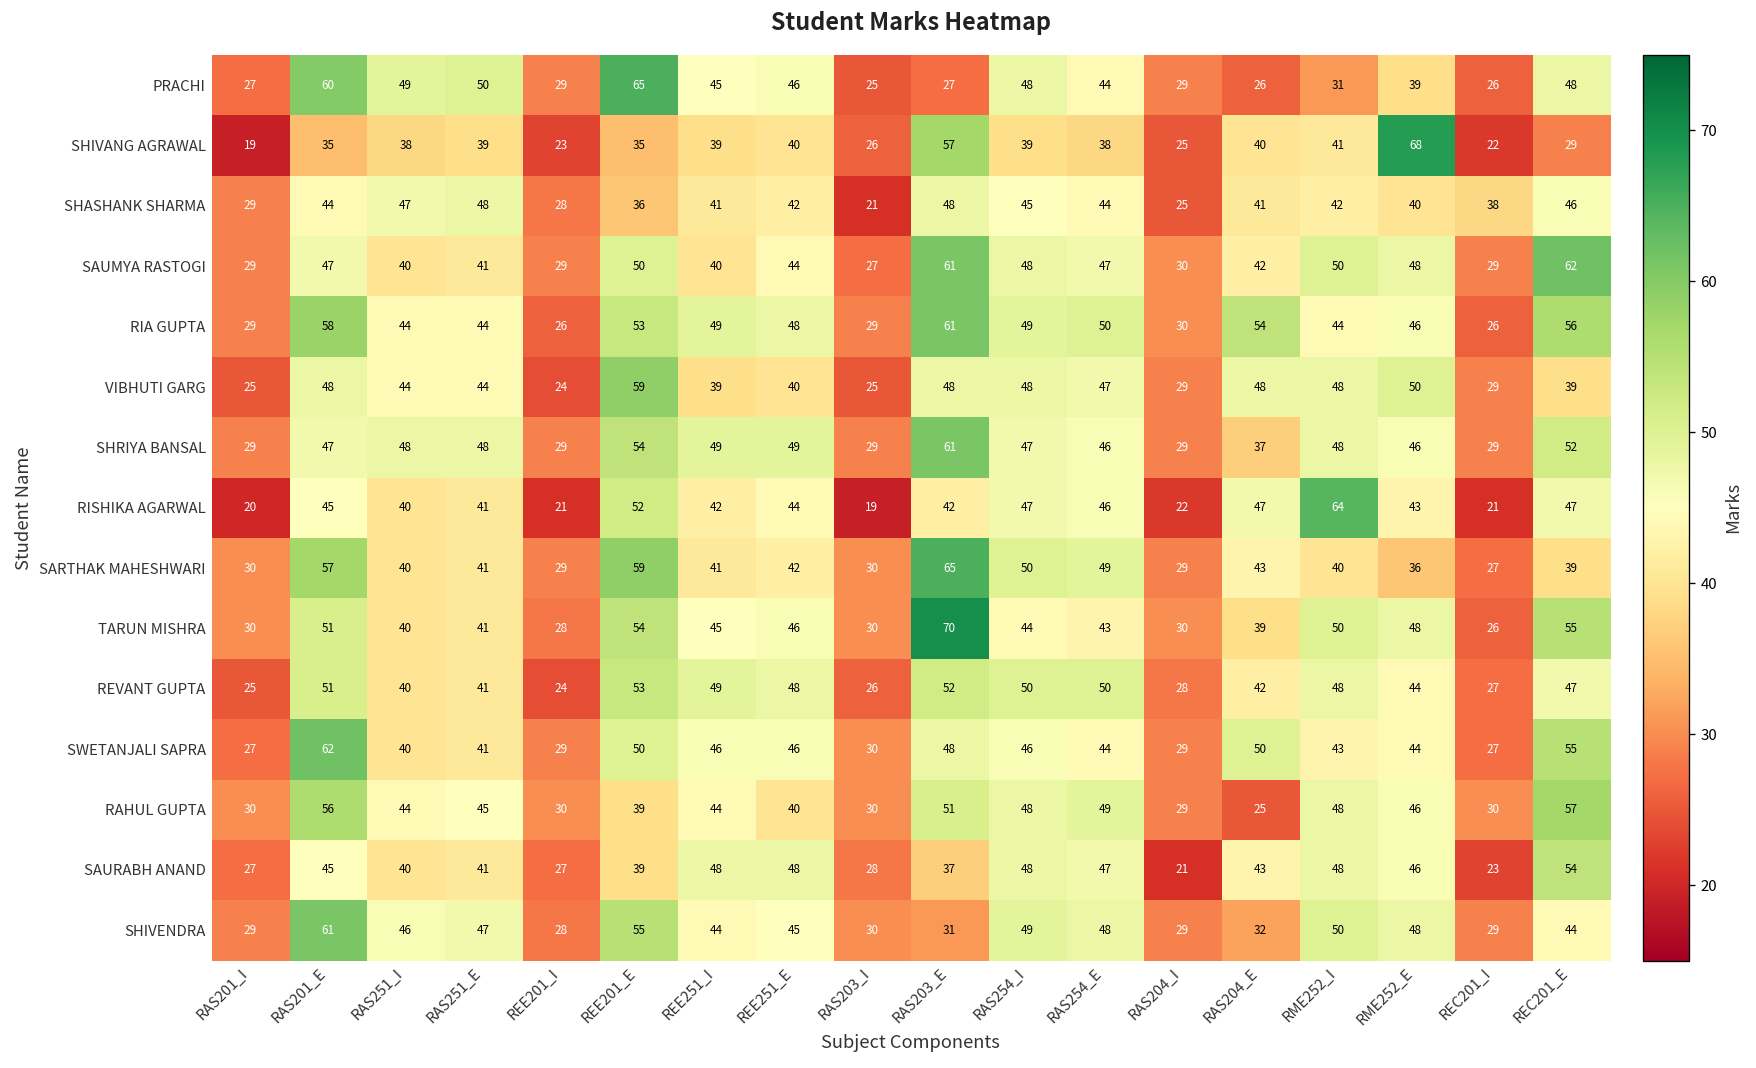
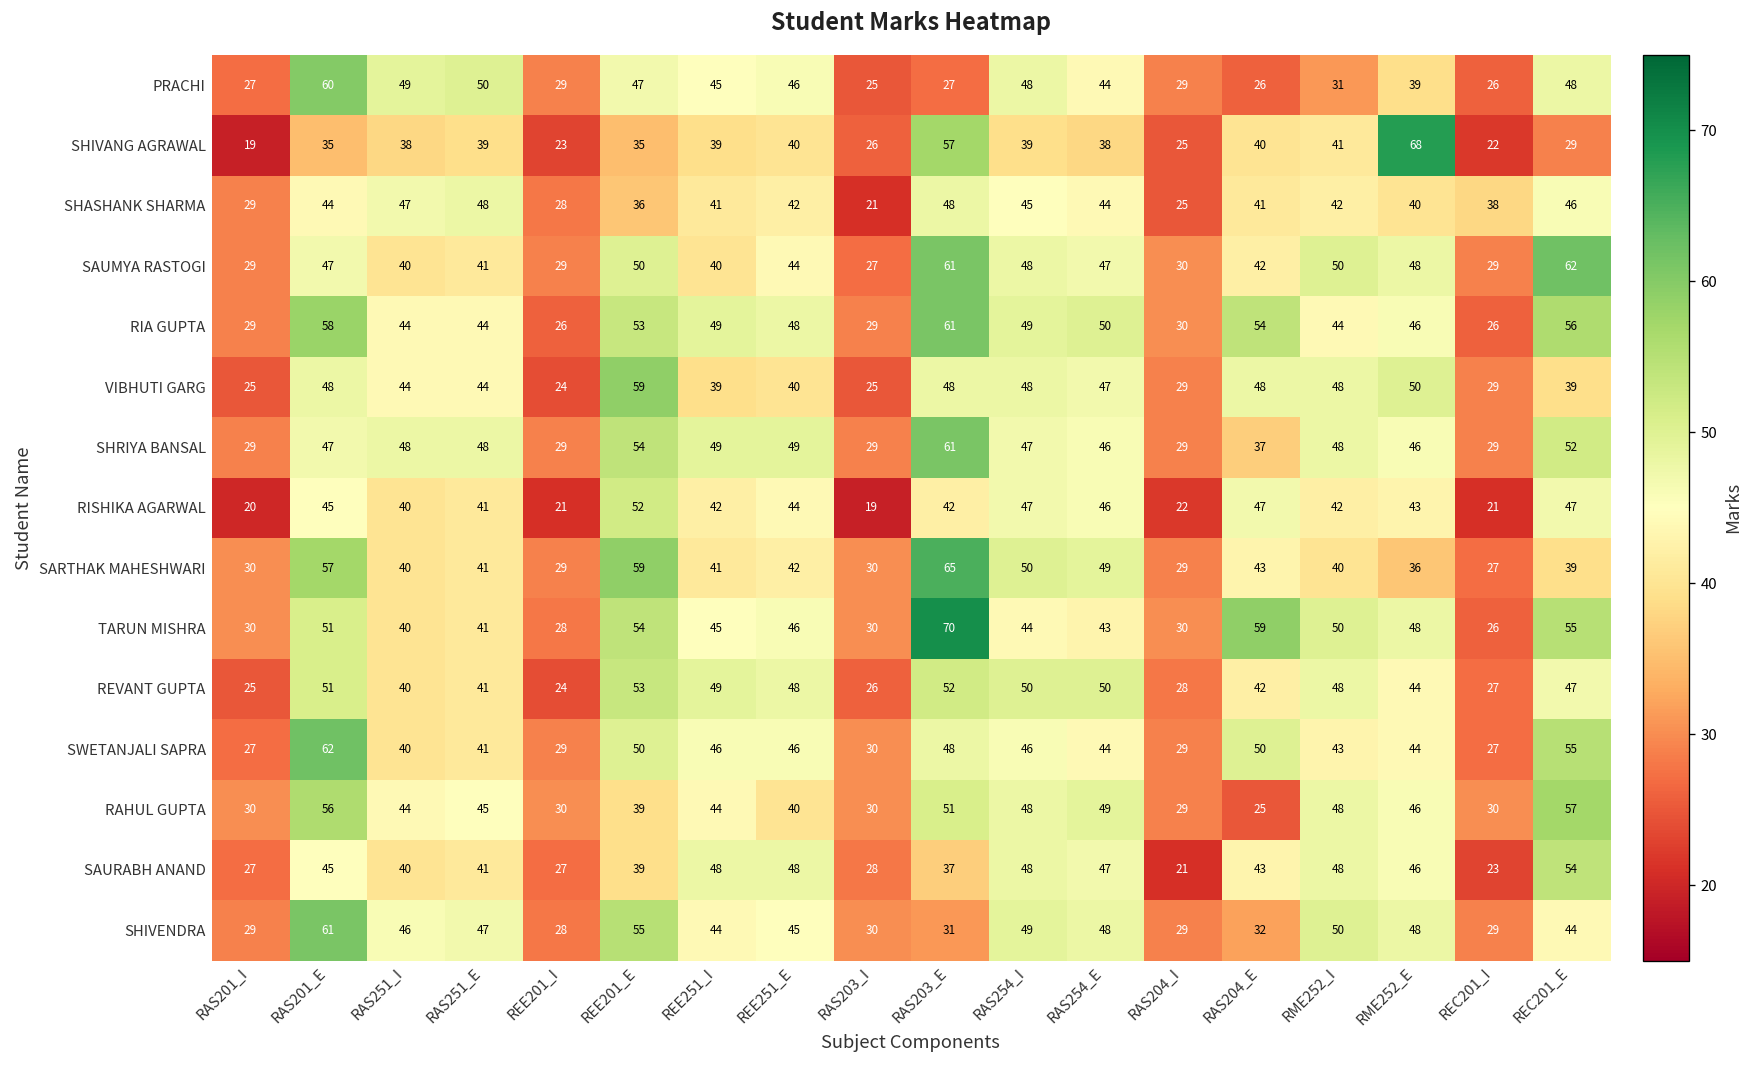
  {
    "PRACHI": {
      "RAS201_I": 27,
      "RAS201_E": 60,
      "RAS251_I": 49,
      "RAS251_E": 50,
      "REE201_I": 29,
-     "REE201_E": 65,
+     "REE201_E": 47,
      "REE251_I": 45,
      "REE251_E": 46,
      "RAS203_I": 25,
      "RAS203_E": 27,
      "RAS254_I": 48,
      "RAS254_E": 44,
      "RAS204_I": 29,
      "RAS204_E": 26,
      "RME252_I": 31,
      "RME252_E": 39,
      "REC201_I": 26,
      "REC201_E": 48
    },
    "RISHIKA AGARWAL": {
      "RAS201_I": 20,
      "RAS201_E": 45,
      "RAS251_I": 40,
      "RAS251_E": 41,
      "REE201_I": 21,
      "REE201_E": 52,
      "REE251_I": 42,
      "REE251_E": 44,
      "RAS203_I": 19,
      "RAS203_E": 42,
      "RAS254_I": 47,
      "RAS254_E": 46,
      "RAS204_I": 22,
      "RAS204_E": 47,
-     "RME252_I": 64,
+     "RME252_I": 42,
      "RME252_E": 43,
      "REC201_I": 21,
      "REC201_E": 47
    },
    "TARUN MISHRA": {
      "RAS201_I": 30,
      "RAS201_E": 51,
      "RAS251_I": 40,
      "RAS251_E": 41,
      "REE201_I": 28,
      "REE201_E": 54,
      "REE251_I": 45,
      "REE251_E": 46,
      "RAS203_I": 30,
      "RAS203_E": 70,
      "RAS254_I": 44,
      "RAS254_E": 43,
      "RAS204_I": 30,
-     "RAS204_E": 39,
+     "RAS204_E": 59,
      "RME252_I": 50,
      "RME252_E": 48,
      "REC201_I": 26,
      "REC201_E": 55
    }
  }
